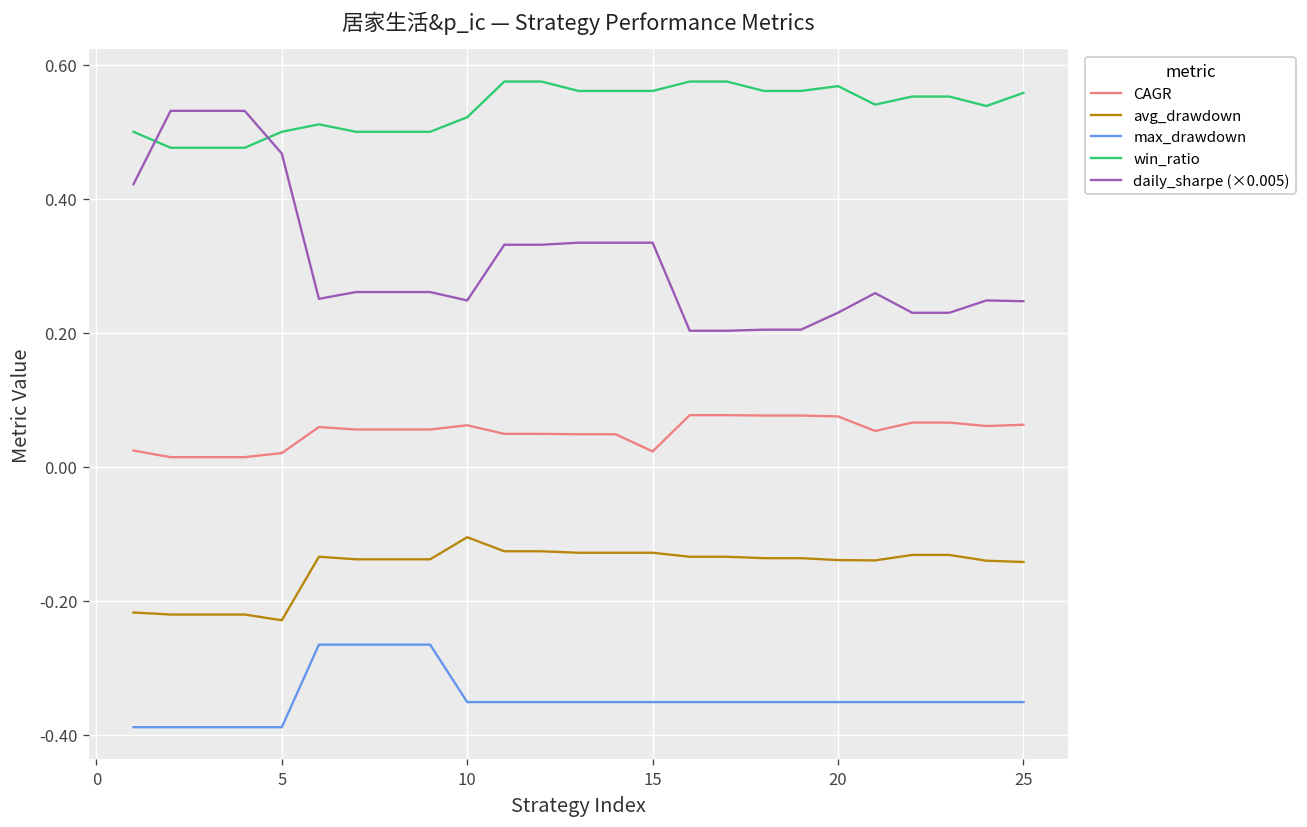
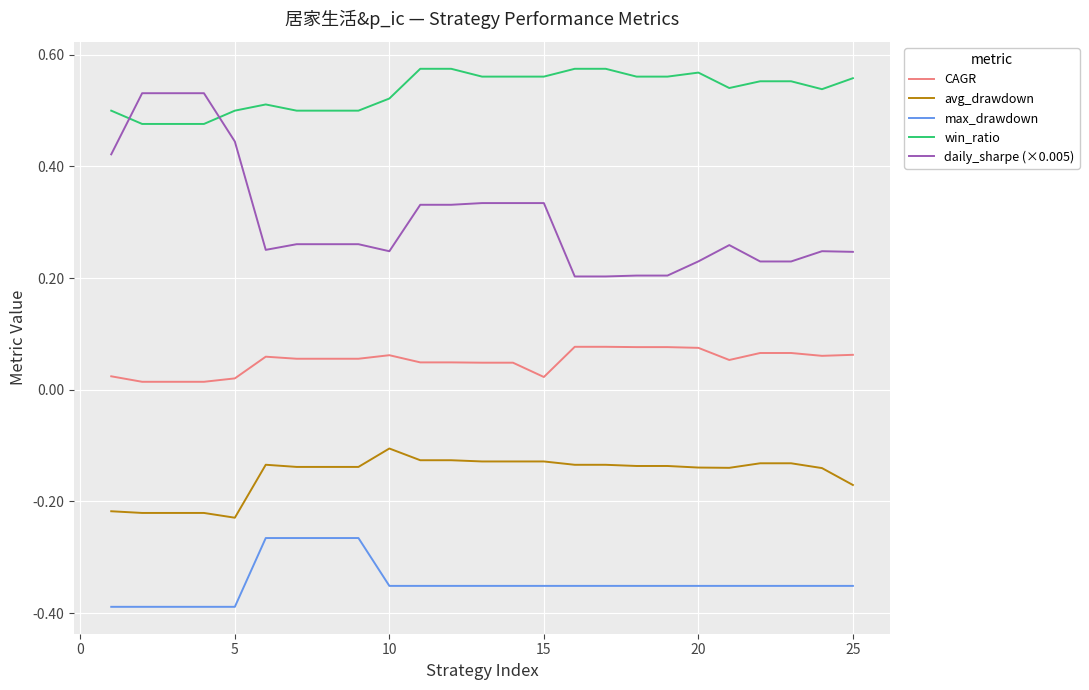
  {
    "CAGR": {
      "5": 0.02,
      "10": 0.06,
      "15": 0.02,
      "20": 0.08,
      "25": 0.06
    },
    "avg_drawdown": {
      "5": -0.23,
      "10": -0.11,
      "15": -0.13,
      "20": -0.14,
-     "25": -0.14
+     "25": -0.17
    },
    "max_drawdown": {
      "5": -0.39,
      "10": -0.35,
      "15": -0.35,
      "20": -0.35,
      "25": -0.35
    },
    "win_ratio": {
      "5": 0.50,
      "10": 0.52,
      "15": 0.56,
      "20": 0.57,
      "25": 0.56
    },
    "daily_sharpe (×0.005)": {
-     "5": 0.47,
+     "5": 0.44,
      "10": 0.25,
      "15": 0.33,
      "20": 0.23,
      "25": 0.25
    }
  }
